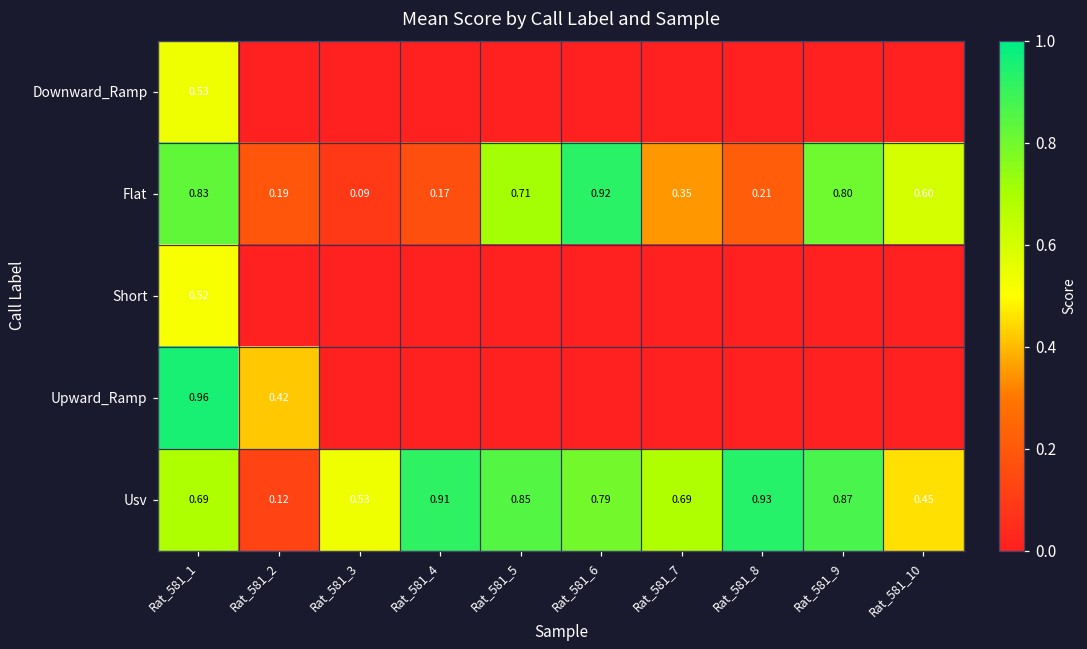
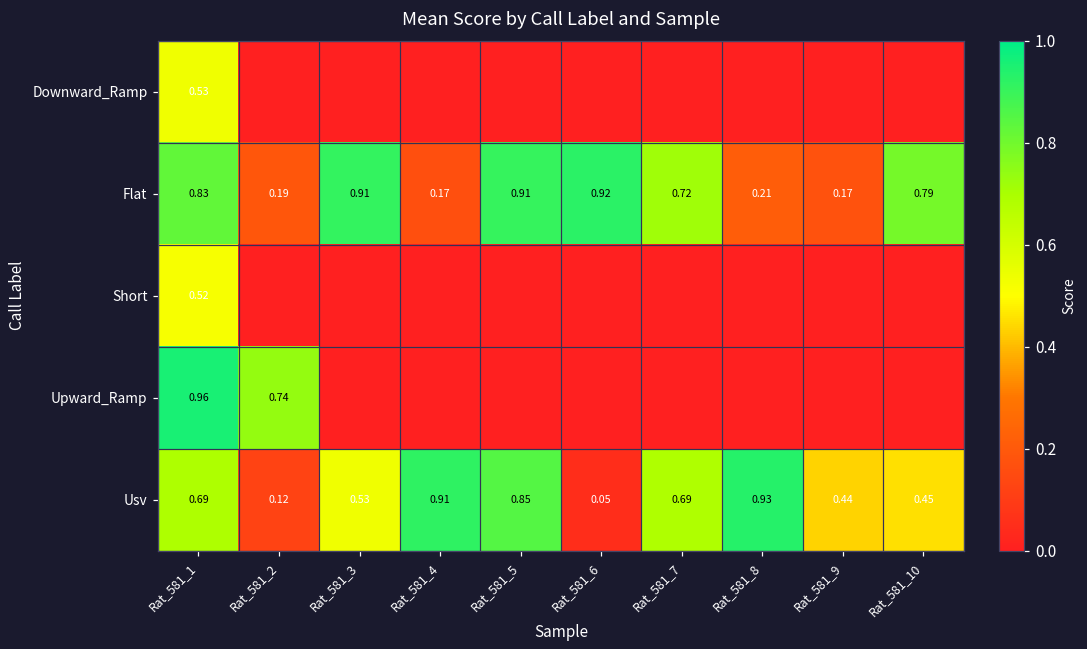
  {
    "Downward_Ramp": {
      "Rat_581_1": 0.53
    },
    "Flat": {
      "Rat_581_1": 0.83,
      "Rat_581_2": 0.19,
-     "Rat_581_3": 0.09,
+     "Rat_581_3": 0.91,
      "Rat_581_4": 0.17,
-     "Rat_581_5": 0.71,
+     "Rat_581_5": 0.91,
      "Rat_581_6": 0.92,
-     "Rat_581_7": 0.35,
+     "Rat_581_7": 0.72,
      "Rat_581_8": 0.21,
-     "Rat_581_9": 0.80,
-     "Rat_581_10": 0.60
+     "Rat_581_9": 0.17,
+     "Rat_581_10": 0.79
    },
    "Short": {
      "Rat_581_1": 0.52
    },
    "Upward_Ramp": {
      "Rat_581_1": 0.96,
-     "Rat_581_2": 0.42
+     "Rat_581_2": 0.74
    },
    "Usv": {
      "Rat_581_1": 0.69,
      "Rat_581_2": 0.12,
      "Rat_581_3": 0.53,
      "Rat_581_4": 0.91,
      "Rat_581_5": 0.85,
-     "Rat_581_6": 0.79,
+     "Rat_581_6": 0.05,
      "Rat_581_7": 0.69,
      "Rat_581_8": 0.93,
-     "Rat_581_9": 0.87,
+     "Rat_581_9": 0.44,
      "Rat_581_10": 0.45
    }
  }
